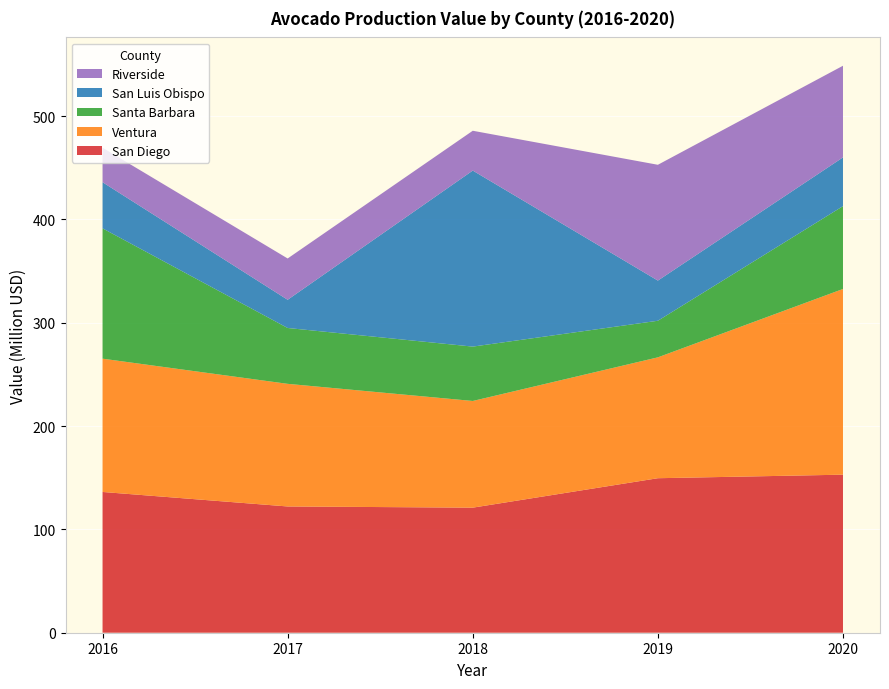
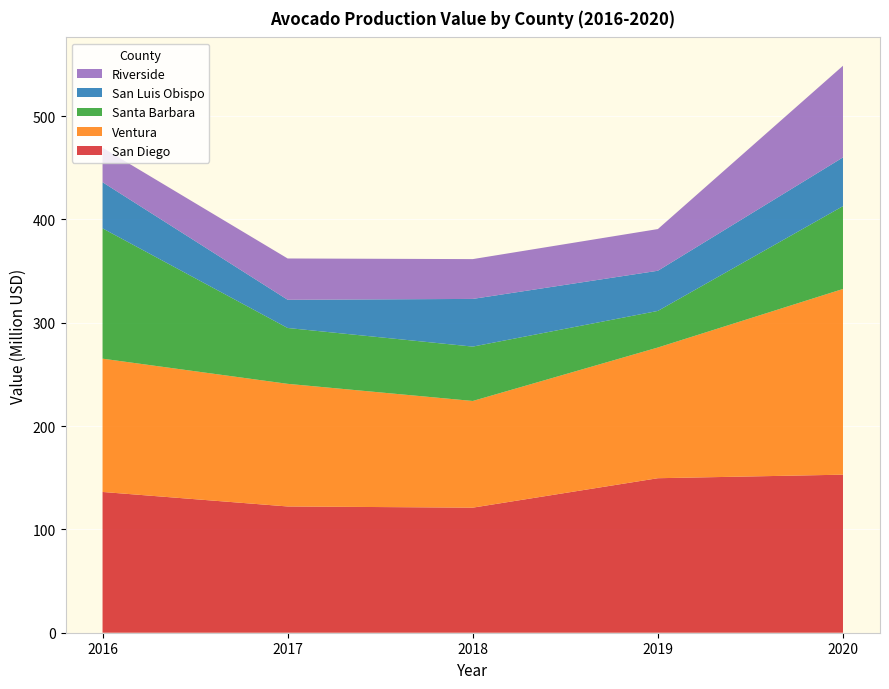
  {
    "San Diego": {
      "2016": 136,
      "2017": 122,
      "2018": 121,
      "2019": 150,
      "2020": 153
    },
    "Ventura": {
      "2016": 129,
      "2017": 119,
      "2018": 103,
-     "2019": 117,
+     "2019": 126,
      "2020": 180
    },
    "Santa Barbara": {
      "2016": 126,
      "2017": 54,
      "2018": 53,
      "2019": 35,
      "2020": 80
    },
    "San Luis Obispo": {
      "2016": 45,
      "2017": 27,
-     "2018": 170,
+     "2018": 46,
      "2019": 39,
      "2020": 47
    },
    "Riverside": {
      "2017": 40,
      "2018": 39,
-     "2019": 112,
+     "2019": 40,
      "2020": 89
    }
  }
